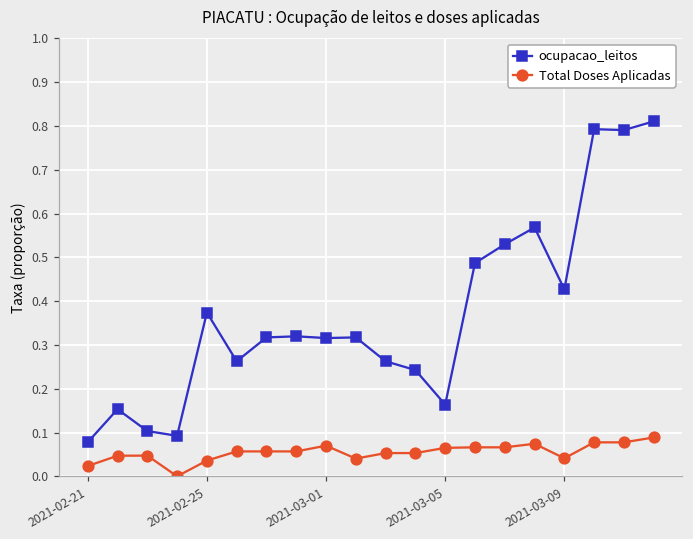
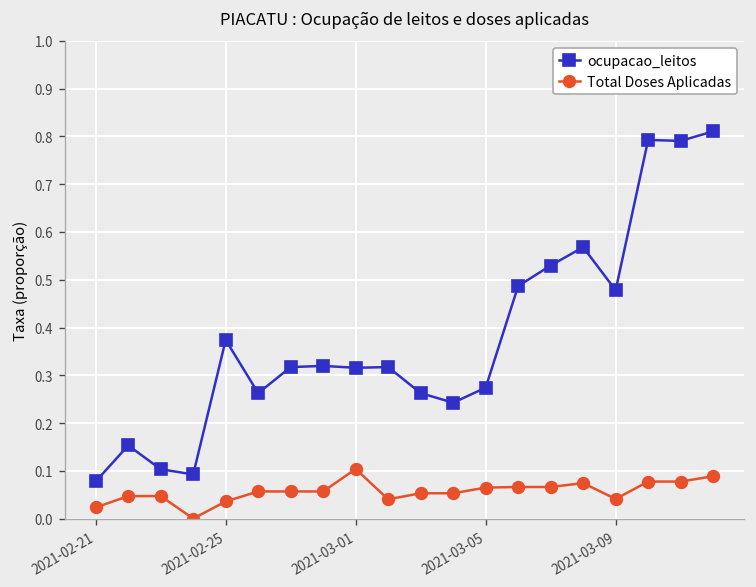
  {
    "ocupacao_leitos": {
      "2021-02-21": 0.08,
      "2021-02-25": 0.37,
      "2021-03-01": 0.32,
-     "2021-03-05": 0.16,
-     "2021-03-09": 0.43
+     "2021-03-05": 0.27,
+     "2021-03-09": 0.48
    },
    "Total Doses Aplicadas": {
      "2021-02-21": 0.02,
      "2021-02-25": 0.04,
-     "2021-03-01": 0.07,
+     "2021-03-01": 0.10,
      "2021-03-05": 0.06,
      "2021-03-09": 0.04
    }
  }
